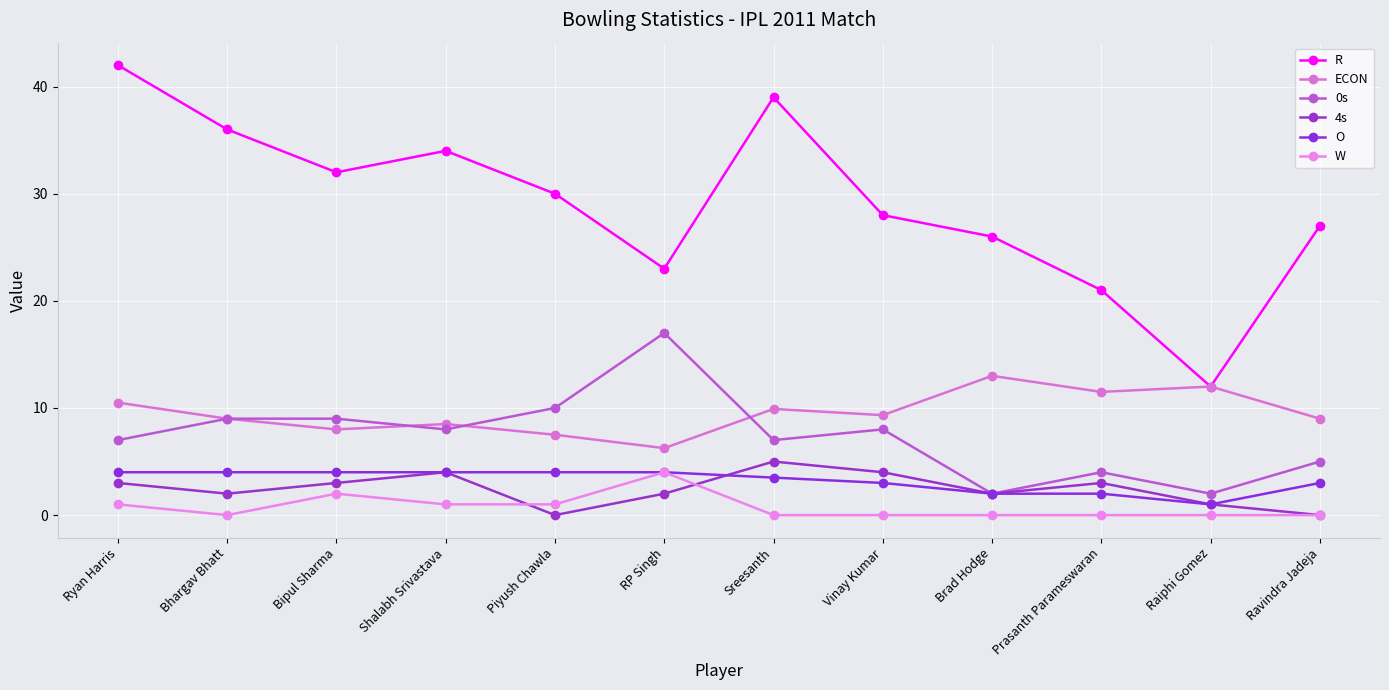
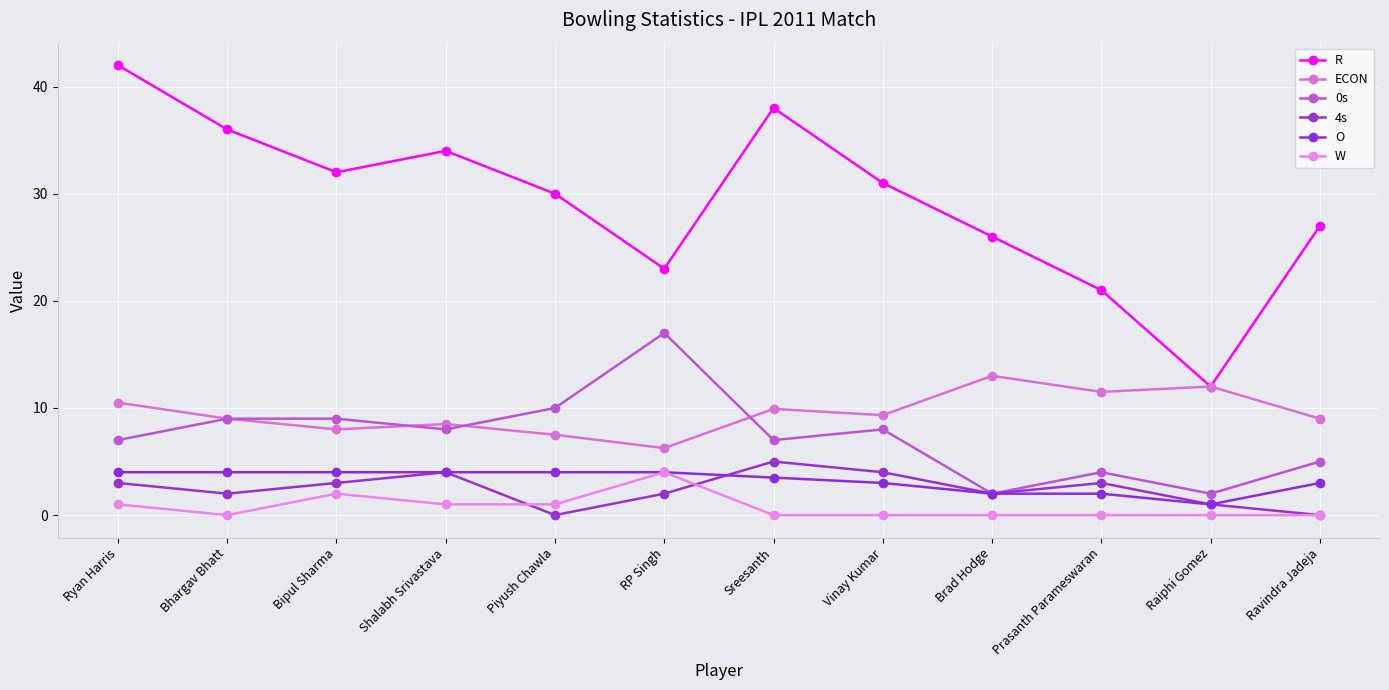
  {
    "R": {
      "Ryan Harris": 42,
      "Bhargav Bhatt": 36,
      "Bipul Sharma": 32,
      "Shalabh Srivastava": 34,
      "Piyush Chawla": 30,
      "RP Singh": 23,
-     "Sreesanth": 39,
-     "Vinay Kumar": 28,
+     "Sreesanth": 38,
+     "Vinay Kumar": 31,
      "Brad Hodge": 26,
      "Prasanth Parameswaran": 21,
      "Ravindra Jadeja": 27
    }
  }
